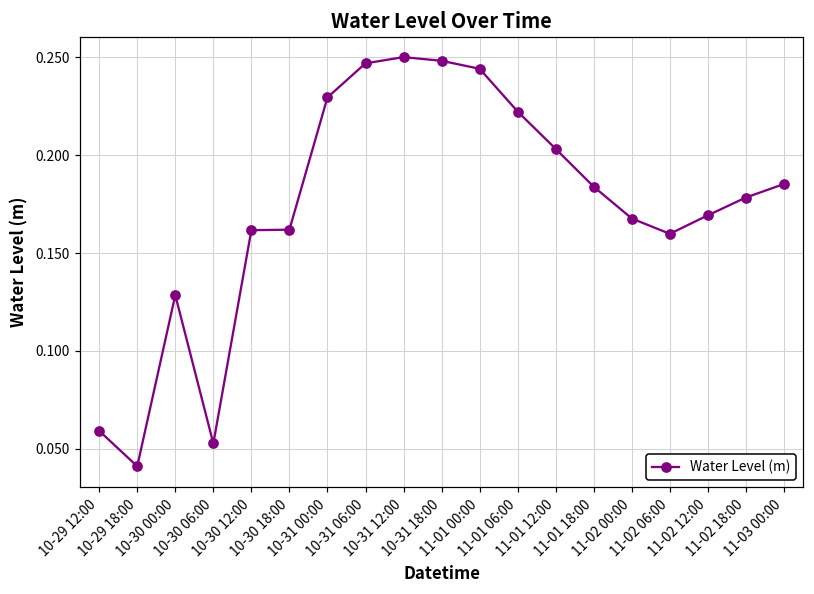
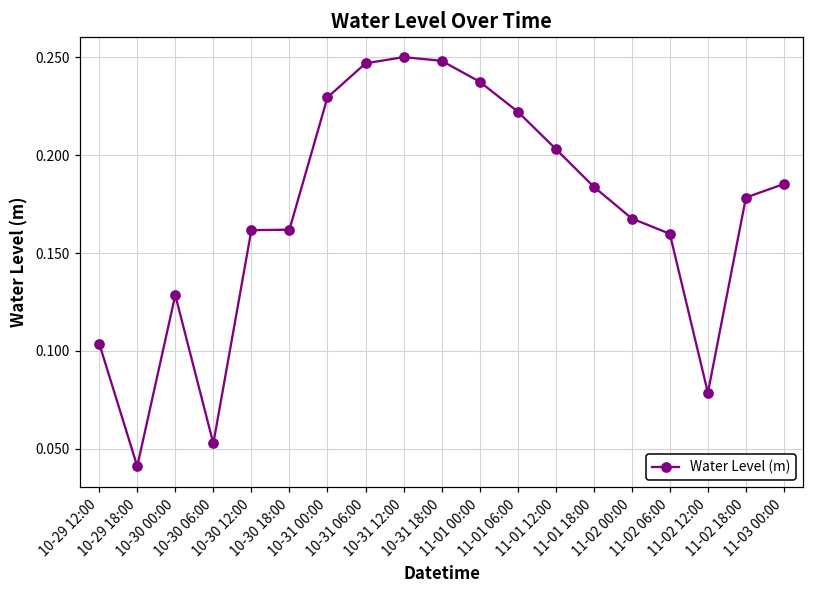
  {
-   "10-29 12:00": 0.059,
+   "10-29 12:00": 0.104,
    "10-29 18:00": 0.041,
    "10-30 00:00": 0.129,
    "10-30 06:00": 0.053,
    "10-30 12:00": 0.162,
    "10-30 18:00": 0.162,
    "10-31 00:00": 0.230,
    "10-31 06:00": 0.247,
    "10-31 12:00": 0.250,
    "10-31 18:00": 0.248,
-   "11-01 00:00": 0.244,
+   "11-01 00:00": 0.238,
    "11-01 06:00": 0.222,
    "11-01 12:00": 0.203,
    "11-01 18:00": 0.184,
    "11-02 00:00": 0.168,
    "11-02 06:00": 0.160,
-   "11-02 12:00": 0.169,
+   "11-02 12:00": 0.079,
    "11-02 18:00": 0.178,
    "11-03 00:00": 0.185
  }
